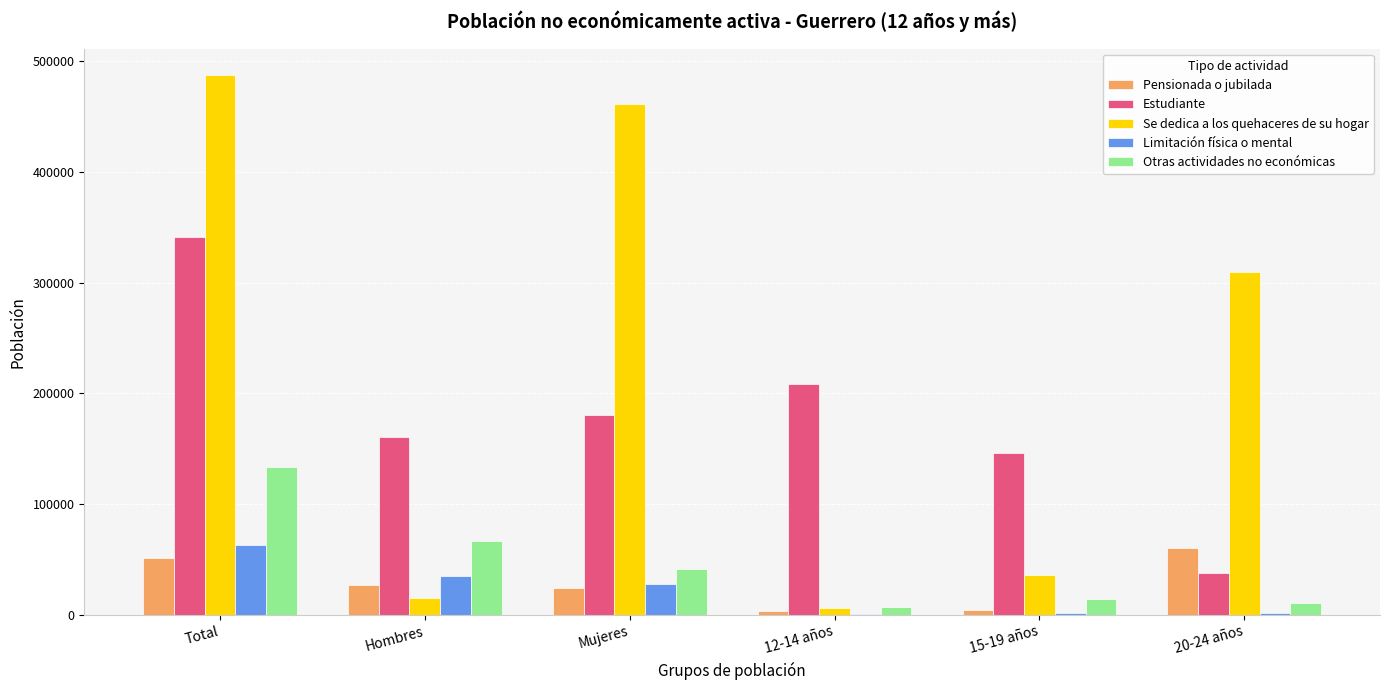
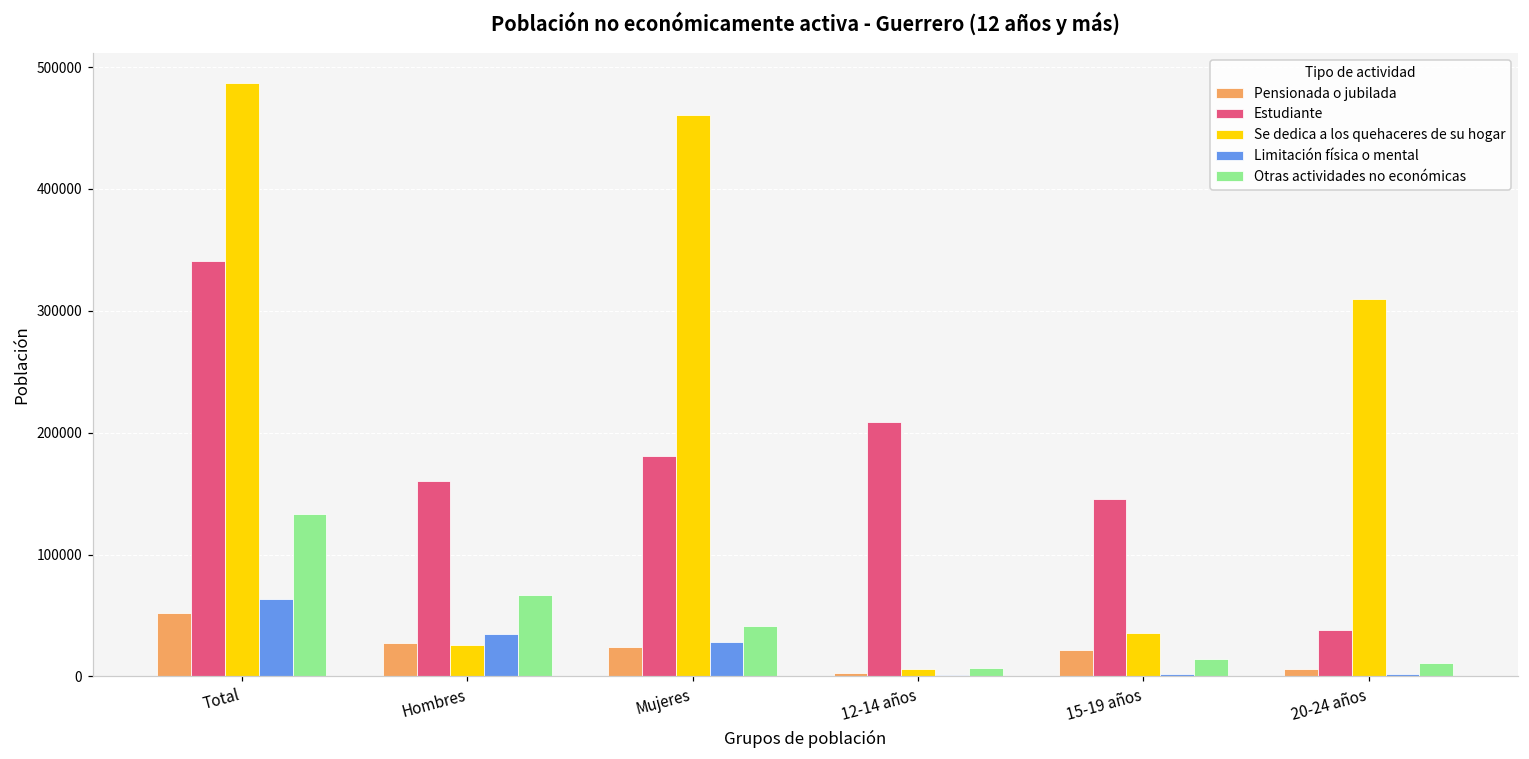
  {
    "Pensionada o jubilada": {
      "Total": 52000,
      "Hombres": 27000,
      "Mujeres": 24000,
      "12-14 años": 3000,
-     "15-19 años": 4000,
-     "20-24 años": 61000
+     "15-19 años": 21000,
+     "20-24 años": 6000
    },
    "Estudiante": {
      "Total": 341000,
      "Hombres": 161000,
      "Mujeres": 181000,
      "12-14 años": 209000,
      "15-19 años": 146000,
      "20-24 años": 38000
    },
    "Se dedica a los quehaceres de su hogar": {
      "Total": 487000,
-     "Hombres": 15000,
+     "Hombres": 26000,
      "Mujeres": 461000,
      "12-14 años": 6000,
      "15-19 años": 36000,
      "20-24 años": 309000
    },
    "Limitación física o mental": {
      "Total": 63000,
      "Hombres": 35000,
      "Mujeres": 28000
    },
    "Otras actividades no económicas": {
      "Total": 133000,
      "Hombres": 67000,
      "Mujeres": 41000,
      "12-14 años": 7000,
      "15-19 años": 14000,
      "20-24 años": 11000
    }
  }
